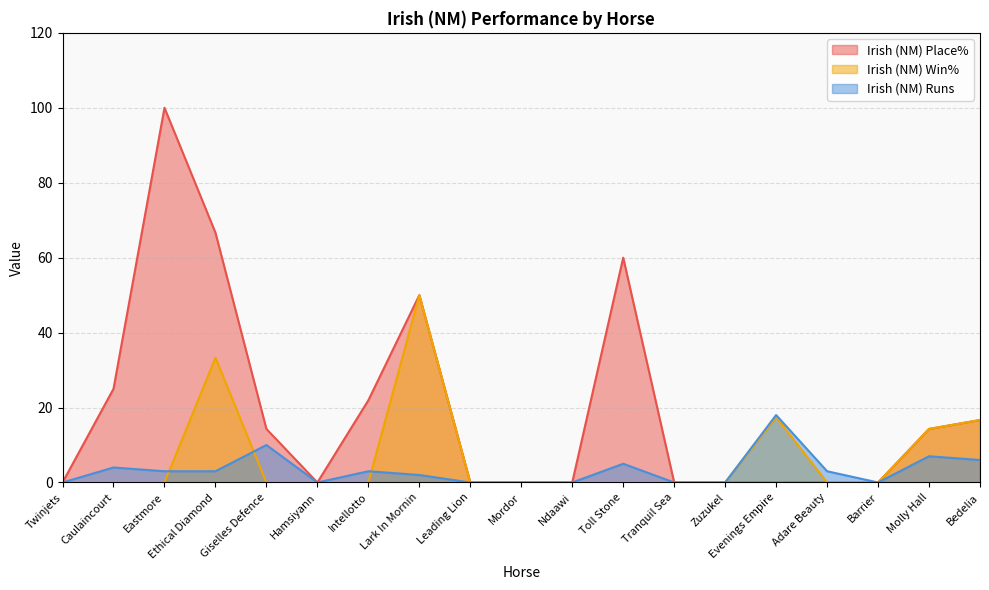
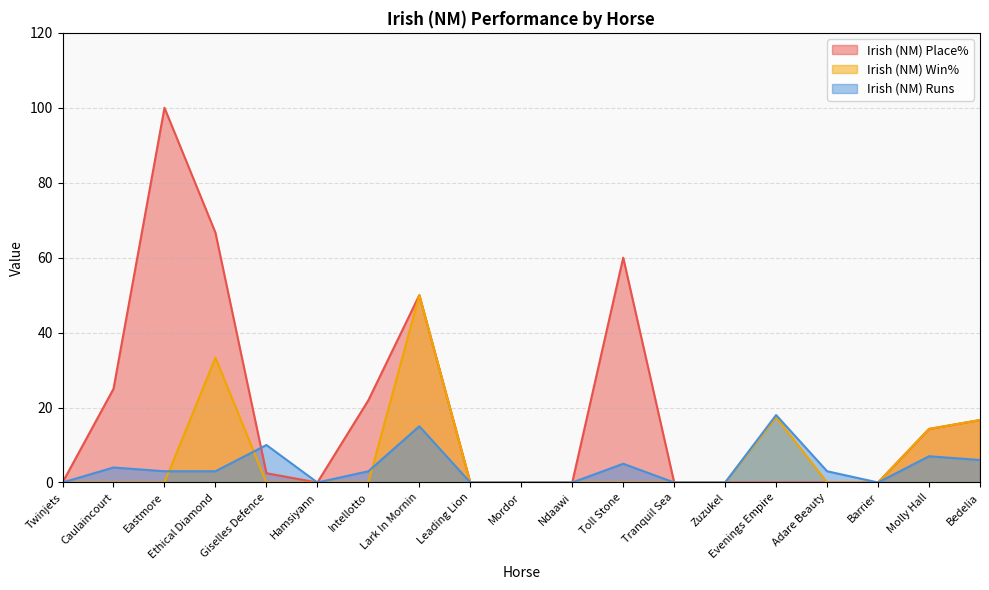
  {
    "Irish (NM) Place%": {
      "Caulaincourt": 25,
      "Eastmore": 100,
      "Ethical Diamond": 67,
-     "Giselles Defence": 14,
+     "Giselles Defence": 2,
      "Intellotto": 22,
      "Toll Stone": 60,
      "Evenings Empire": 0
    },
    "Irish (NM) Win%": {
      "Caulaincourt": 0,
      "Eastmore": 0,
      "Ethical Diamond": 33,
      "Giselles Defence": 0,
      "Intellotto": 0,
      "Toll Stone": 0
    },
    "Irish (NM) Runs": {
      "Caulaincourt": 4,
      "Eastmore": 3,
      "Ethical Diamond": 3,
      "Giselles Defence": 10,
      "Intellotto": 3,
-     "Lark In Mornin": 2,
+     "Lark In Mornin": 15,
      "Toll Stone": 5,
      "Adare Beauty": 3,
      "Molly Hall": 7,
      "Bedelia": 6
    }
  }
